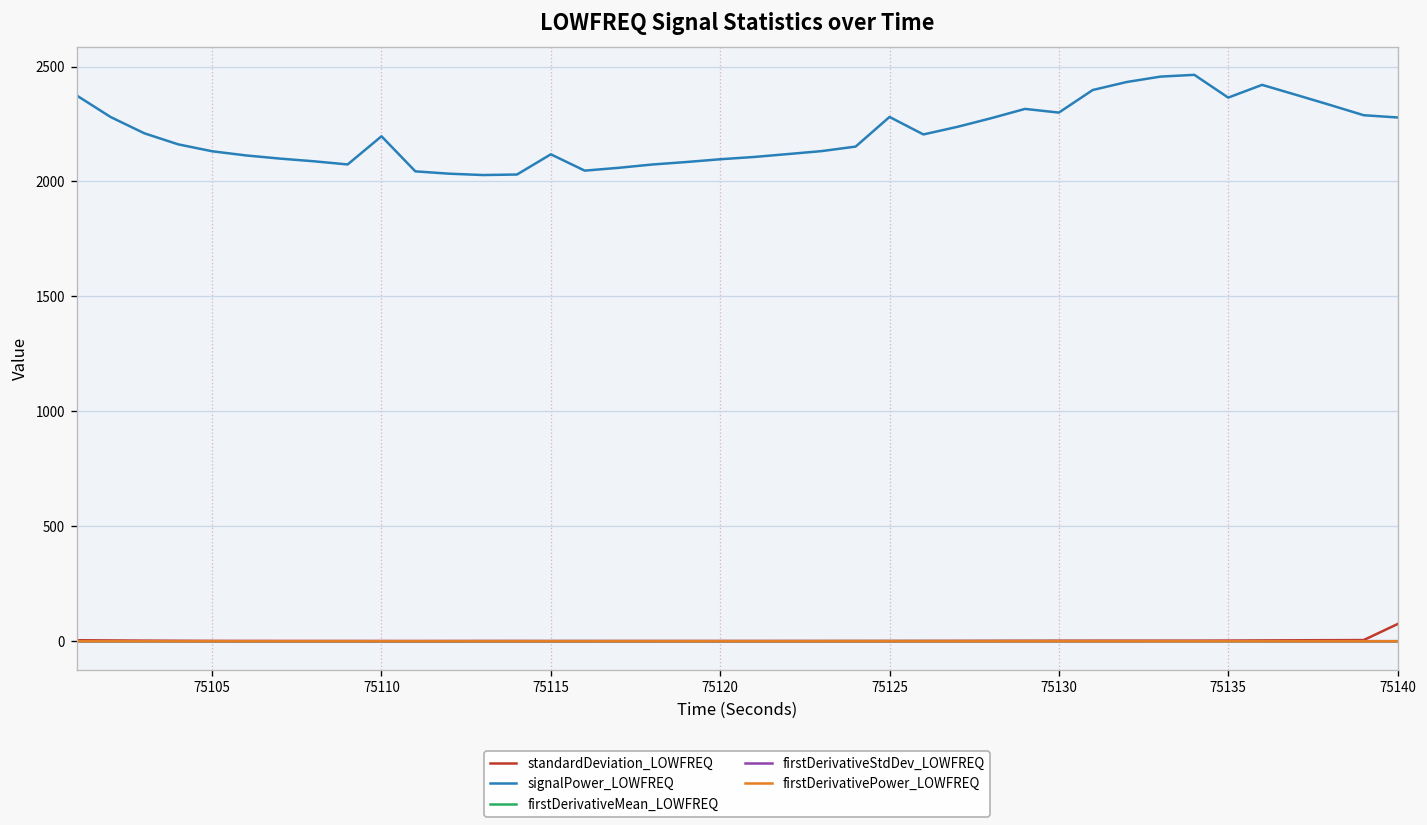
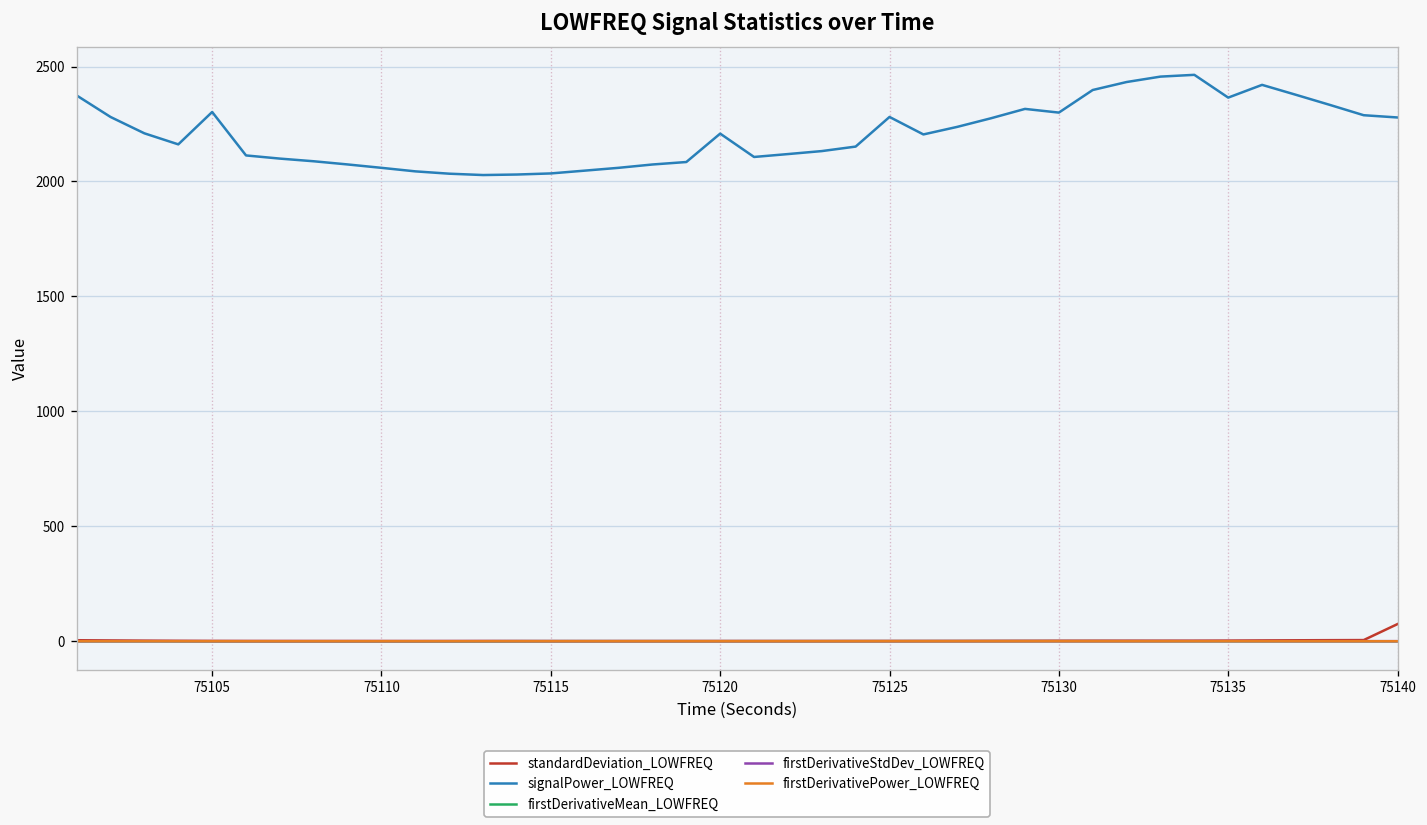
  {
    "standardDeviation_LOWFREQ": {
      "75140": 70
    },
    "signalPower_LOWFREQ": {
-     "75105": 2130,
-     "75110": 2200,
-     "75115": 2120,
-     "75120": 2100,
+     "75105": 2300,
+     "75110": 2060,
+     "75115": 2030,
+     "75120": 2210,
      "75125": 2280,
      "75130": 2300,
      "75135": 2360,
      "75140": 2280
    },
    "firstDerivativePower_LOWFREQ": {
      "75140": 0
    }
  }
